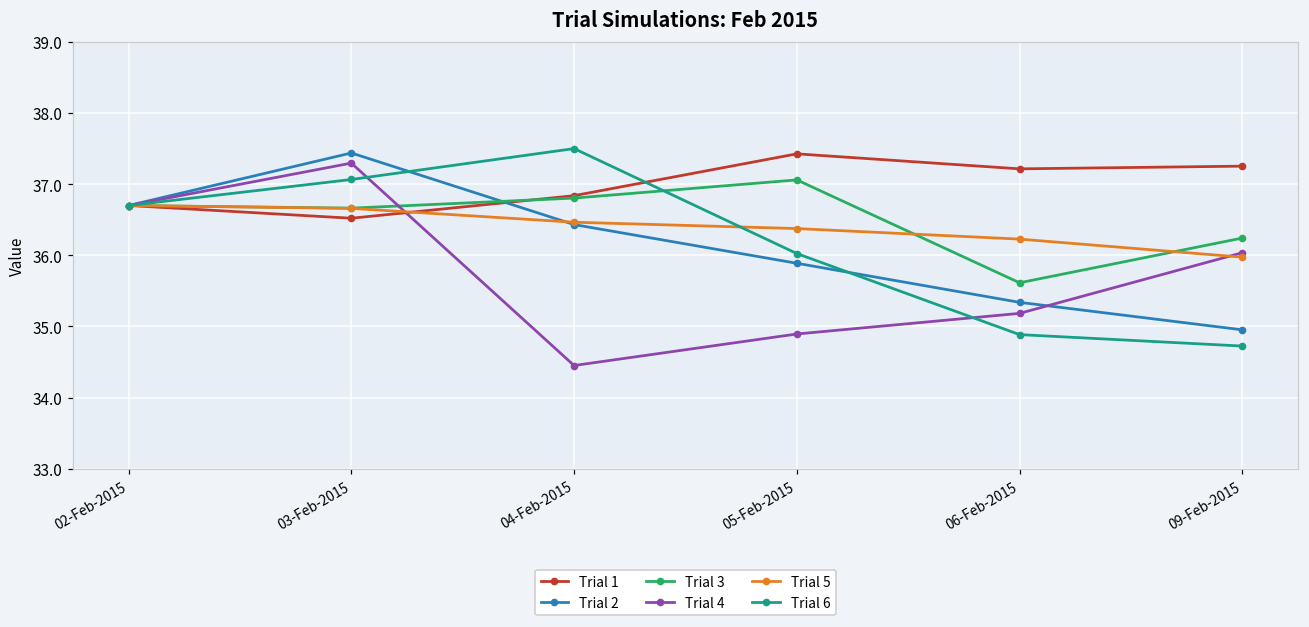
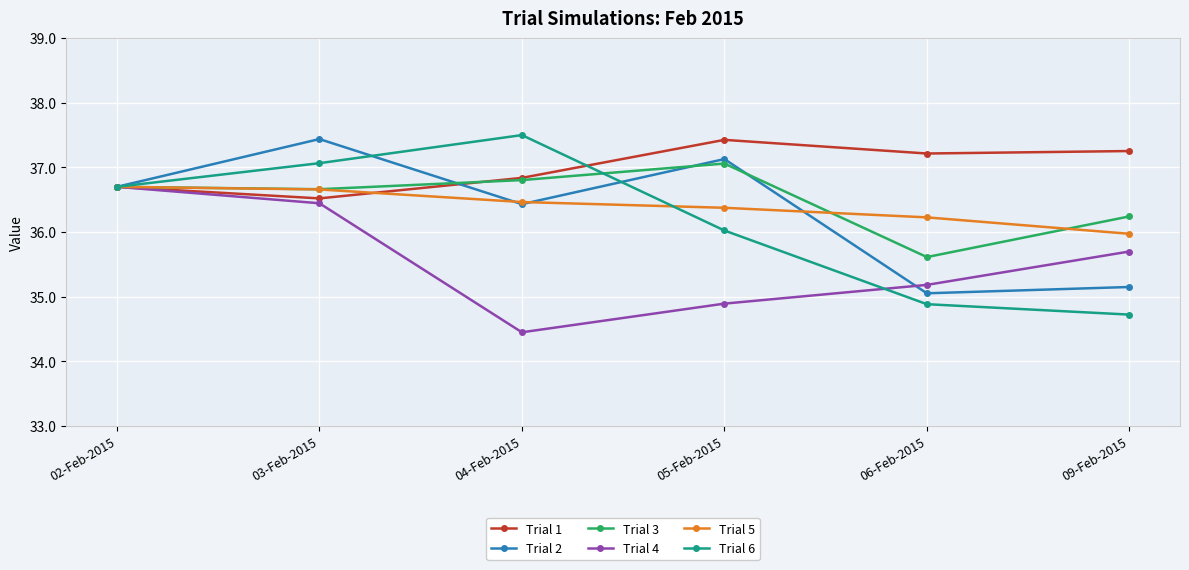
  {
    "Trial 1": {
      "03-Feb-2015": 36.5,
      "05-Feb-2015": 37.4,
      "06-Feb-2015": 37.2,
      "09-Feb-2015": 37.3
    },
    "Trial 2": {
      "03-Feb-2015": 37.4,
-     "05-Feb-2015": 35.9,
-     "06-Feb-2015": 35.3,
-     "09-Feb-2015": 35.0
+     "05-Feb-2015": 37.1,
+     "06-Feb-2015": 35.1,
+     "09-Feb-2015": 35.2
    },
    "Trial 4": {
-     "03-Feb-2015": 37.3,
+     "03-Feb-2015": 36.4,
      "04-Feb-2015": 34.5,
      "05-Feb-2015": 34.9,
      "06-Feb-2015": 35.2,
-     "09-Feb-2015": 36.0
+     "09-Feb-2015": 35.7
    },
    "Trial 5": {
      "05-Feb-2015": 36.4,
      "06-Feb-2015": 36.2,
      "09-Feb-2015": 36.0
    }
  }
